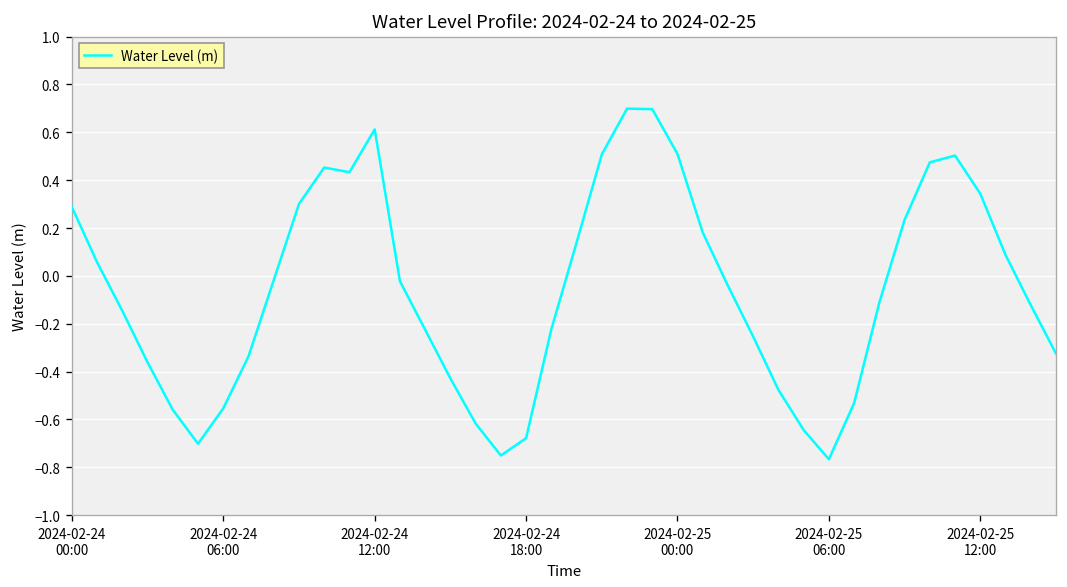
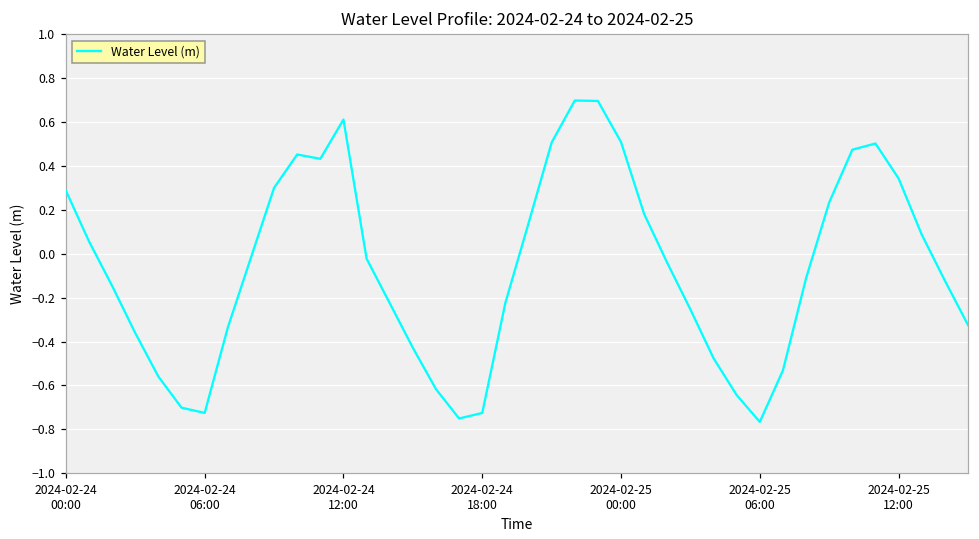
  {
    "2024-02-24 00:00": 0.29,
-   "2024-02-24 06:00": -0.55,
+   "2024-02-24 06:00": -0.73,
    "2024-02-24 12:00": 0.61,
-   "2024-02-24 18:00": -0.68,
+   "2024-02-24 18:00": -0.73,
    "2024-02-25 00:00": 0.51,
    "2024-02-25 06:00": -0.77,
    "2024-02-25 12:00": 0.34
  }
